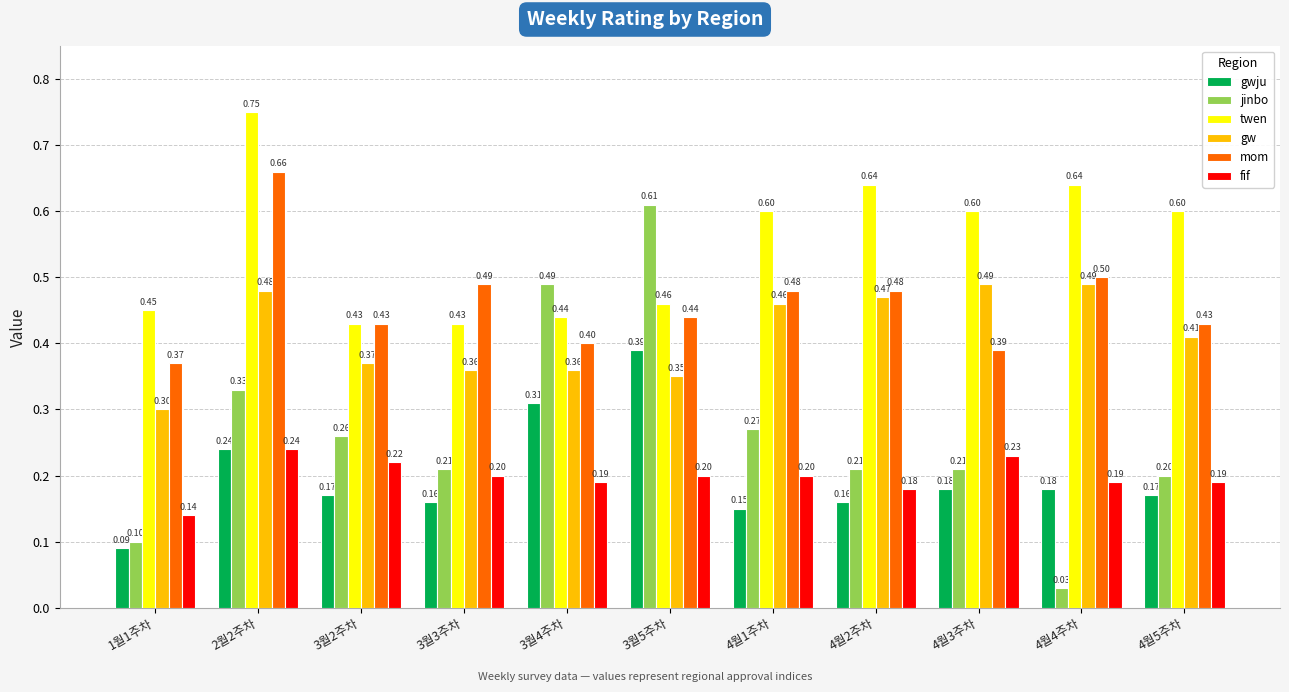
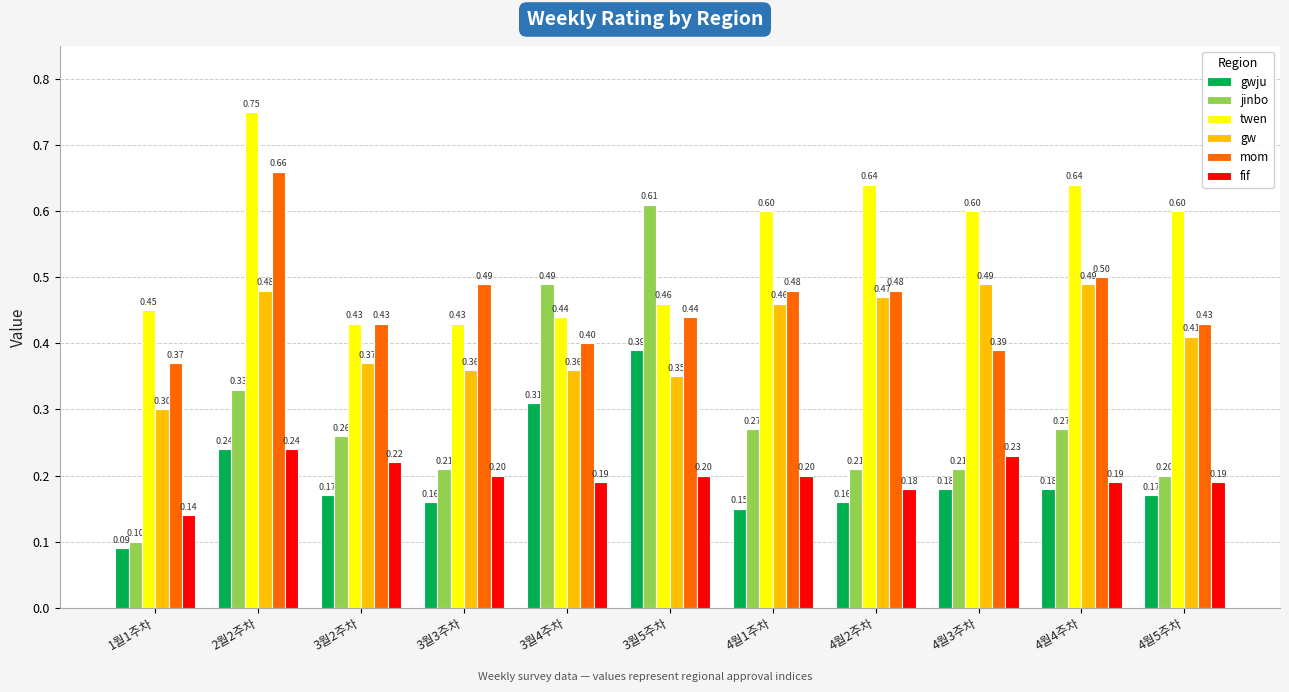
  {
    "gwju": {
      "1월1주차": 0.09,
      "2월2주차": 0.24,
      "3월2주차": 0.17,
      "3월3주차": 0.16,
      "3월4주차": 0.31,
      "3월5주차": 0.39,
      "4월1주차": 0.15,
      "4월2주차": 0.16,
      "4월3주차": 0.18,
      "4월4주차": 0.18,
      "4월5주차": 0.17
    },
    "jinbo": {
      "1월1주차": 0.10,
      "2월2주차": 0.33,
      "3월2주차": 0.26,
      "3월3주차": 0.21,
      "3월4주차": 0.49,
      "3월5주차": 0.61,
      "4월1주차": 0.27,
      "4월2주차": 0.21,
      "4월3주차": 0.21,
-     "4월4주차": 0.03,
+     "4월4주차": 0.27,
      "4월5주차": 0.20
    },
    "twen": {
      "1월1주차": 0.45,
      "2월2주차": 0.75,
      "3월2주차": 0.43,
      "3월3주차": 0.43,
      "3월4주차": 0.44,
      "3월5주차": 0.46,
      "4월1주차": 0.60,
      "4월2주차": 0.64,
      "4월3주차": 0.60,
      "4월4주차": 0.64,
      "4월5주차": 0.60
    },
    "gw": {
      "1월1주차": 0.30,
      "2월2주차": 0.48,
      "3월2주차": 0.37,
      "3월3주차": 0.36,
      "3월4주차": 0.36,
      "3월5주차": 0.35,
      "4월1주차": 0.46,
      "4월2주차": 0.47,
      "4월3주차": 0.49,
      "4월4주차": 0.49,
      "4월5주차": 0.41
    },
    "mom": {
      "1월1주차": 0.37,
      "2월2주차": 0.66,
      "3월2주차": 0.43,
      "3월3주차": 0.49,
      "3월4주차": 0.40,
      "3월5주차": 0.44,
      "4월1주차": 0.48,
      "4월2주차": 0.48,
      "4월3주차": 0.39,
      "4월4주차": 0.50,
      "4월5주차": 0.43
    },
    "fif": {
      "1월1주차": 0.14,
      "2월2주차": 0.24,
      "3월2주차": 0.22,
      "3월3주차": 0.20,
      "3월4주차": 0.19,
      "3월5주차": 0.20,
      "4월1주차": 0.20,
      "4월2주차": 0.18,
      "4월3주차": 0.23,
      "4월4주차": 0.19,
      "4월5주차": 0.19
    }
  }
